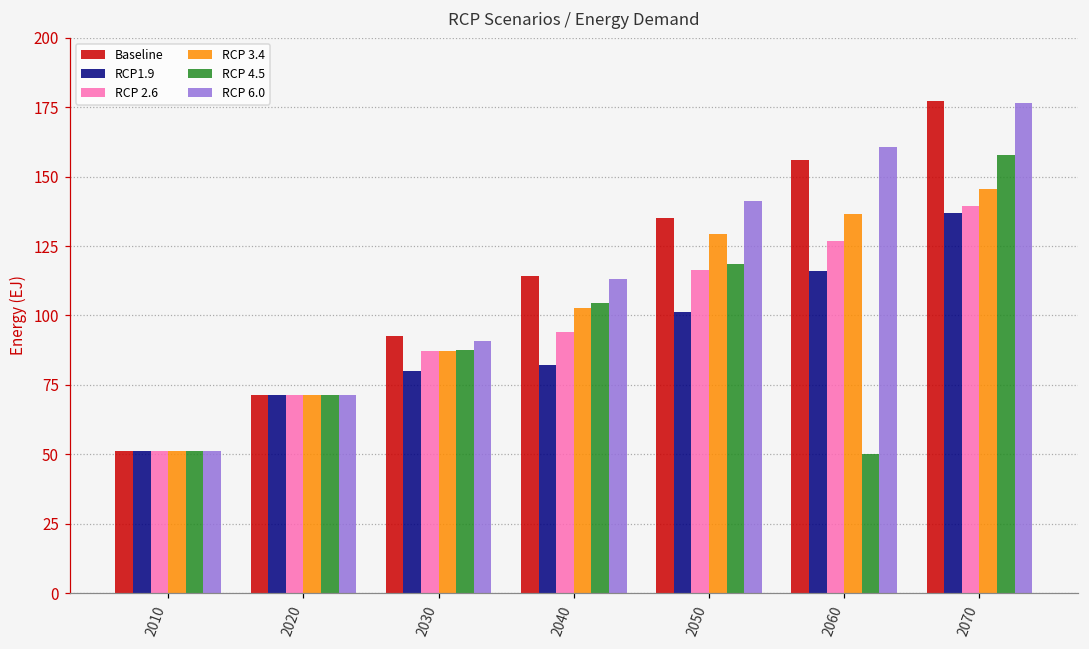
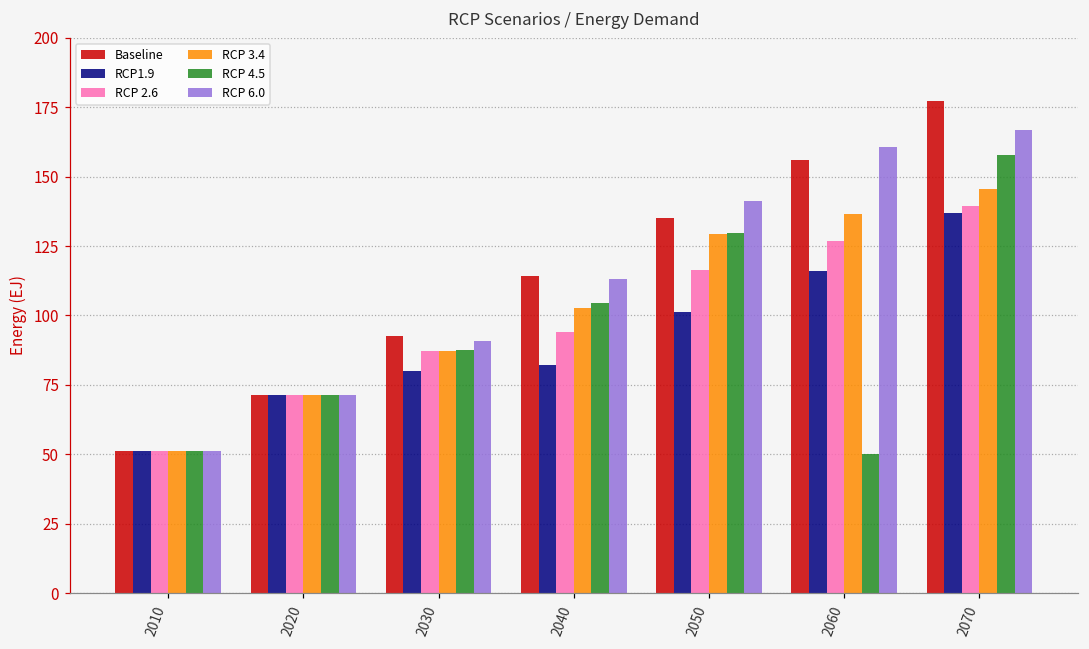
  {
    "Baseline": {
      "2010": 51,
      "2020": 71,
      "2030": 93,
      "2040": 114,
      "2050": 135,
      "2060": 156,
      "2070": 177
    },
    "RCP1.9": {
      "2010": 51,
      "2020": 71,
      "2030": 80,
      "2040": 82,
      "2050": 101,
      "2060": 116,
      "2070": 137
    },
    "RCP 2.6": {
      "2010": 51,
      "2020": 71,
      "2030": 87,
      "2040": 94,
      "2050": 116,
      "2060": 127,
      "2070": 140
    },
    "RCP 3.4": {
      "2010": 51,
      "2020": 71,
      "2030": 87,
      "2040": 103,
      "2050": 129,
      "2060": 137,
      "2070": 146
    },
    "RCP 4.5": {
      "2010": 51,
      "2020": 71,
      "2030": 88,
      "2040": 105,
-     "2050": 118,
+     "2050": 130,
      "2060": 50,
      "2070": 158
    },
    "RCP 6.0": {
      "2010": 51,
      "2020": 71,
      "2030": 91,
      "2040": 113,
      "2050": 141,
      "2060": 161,
-     "2070": 176
+     "2070": 167
    }
  }
